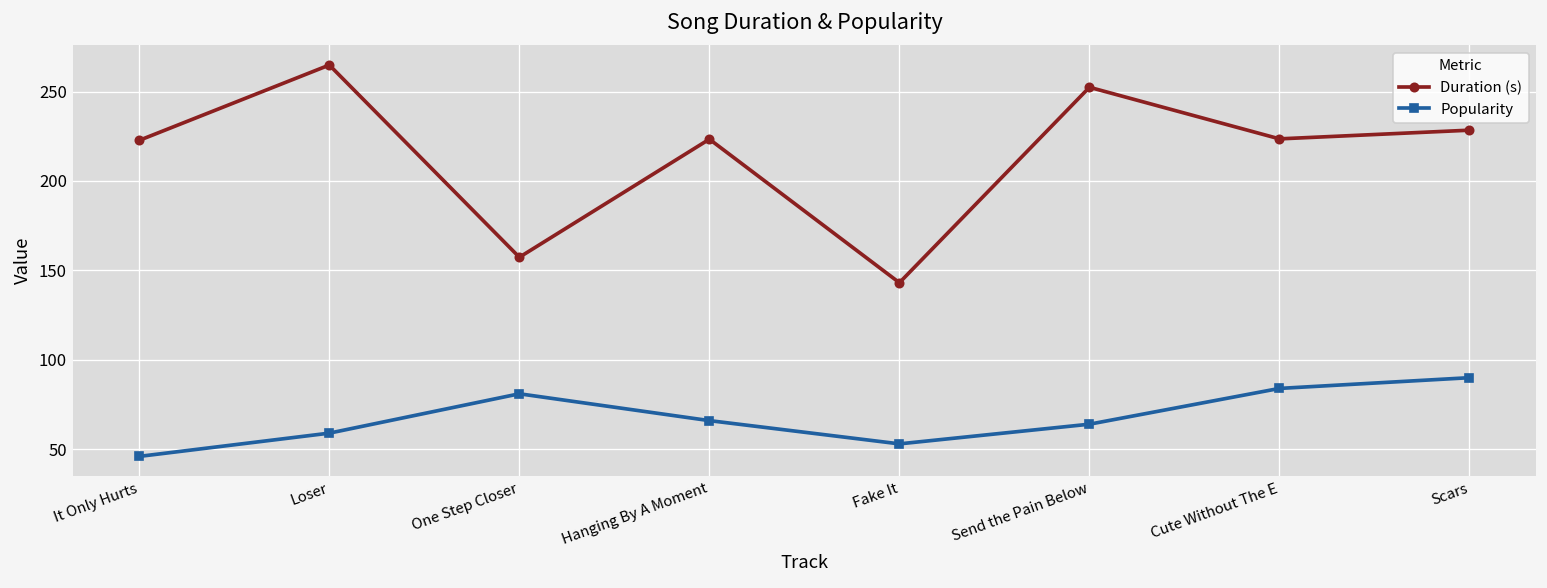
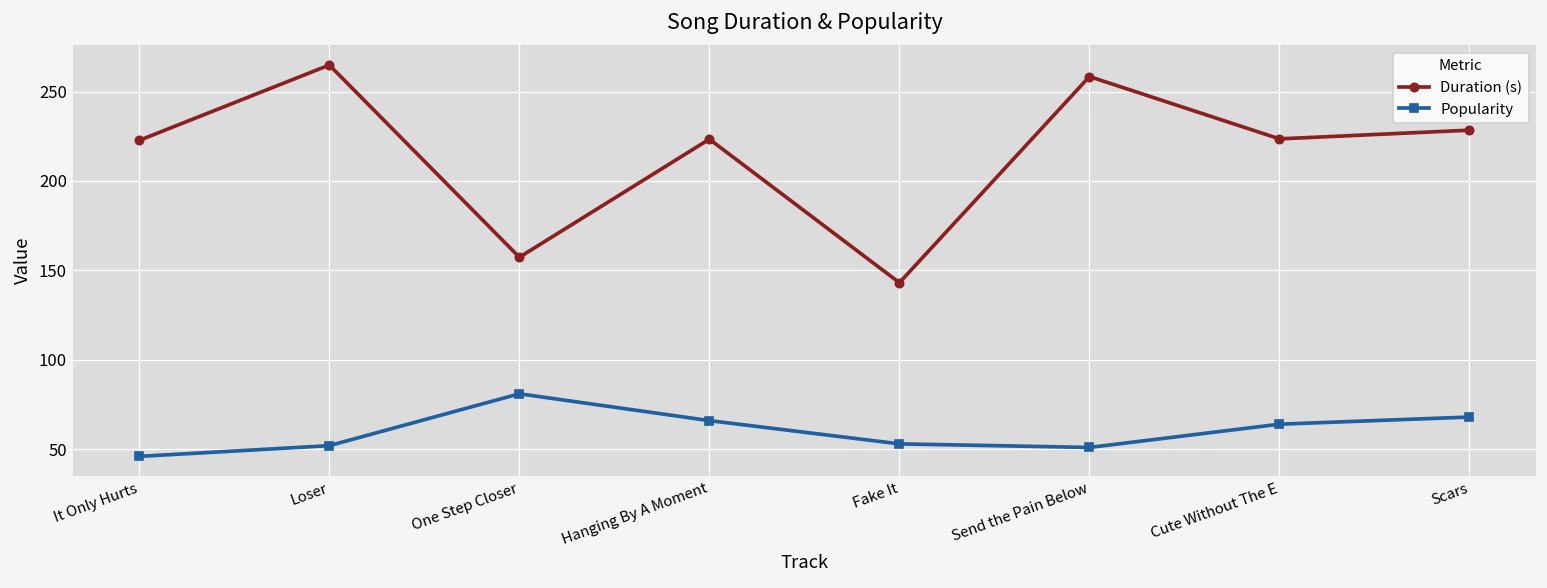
  {
    "Duration (s)": {
      "It Only Hurts": 223,
      "Loser": 265,
      "One Step Closer": 157,
      "Hanging By A Moment": 223,
      "Fake It": 143,
-     "Send the Pain Below": 252,
+     "Send the Pain Below": 258,
      "Cute Without The E": 224,
      "Scars": 228
    },
    "Popularity": {
      "It Only Hurts": 46,
-     "Loser": 59,
+     "Loser": 52,
      "One Step Closer": 81,
      "Hanging By A Moment": 66,
      "Fake It": 53,
-     "Send the Pain Below": 64,
-     "Cute Without The E": 84,
-     "Scars": 90
+     "Send the Pain Below": 51,
+     "Cute Without The E": 64,
+     "Scars": 68
    }
  }
